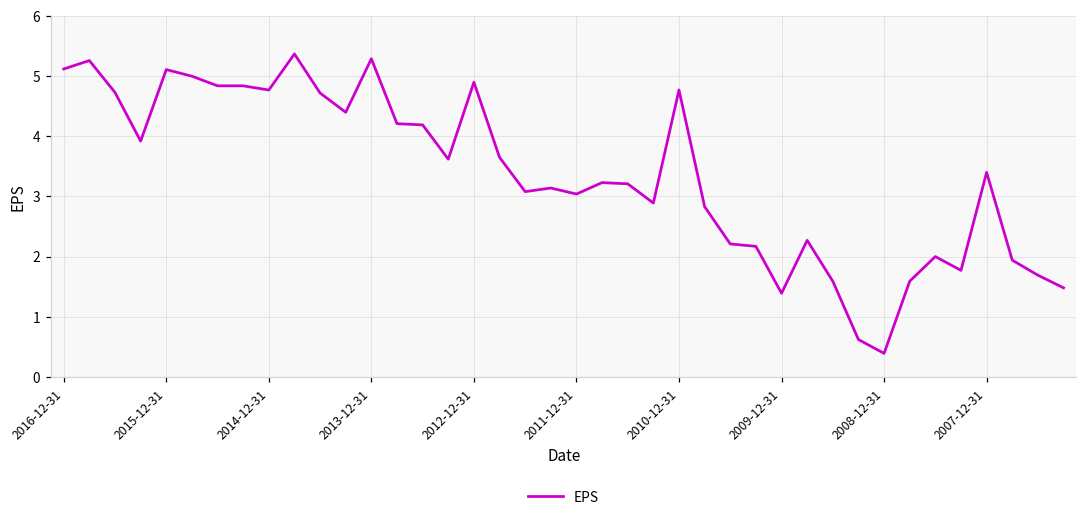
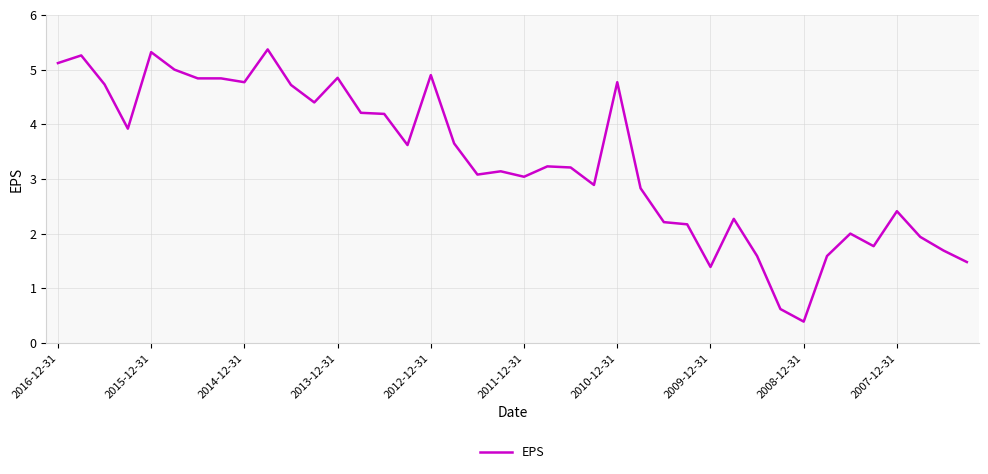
  {
    "2016-12-31": 5.1,
-   "2015-12-31": 5.1,
+   "2015-12-31": 5.3,
    "2014-12-31": 4.8,
-   "2013-12-31": 5.3,
+   "2013-12-31": 4.9,
    "2012-12-31": 4.9,
    "2011-12-31": 3.0,
    "2010-12-31": 4.8,
    "2009-12-31": 1.4,
    "2008-12-31": 0.4,
-   "2007-12-31": 3.4
+   "2007-12-31": 2.4
  }
